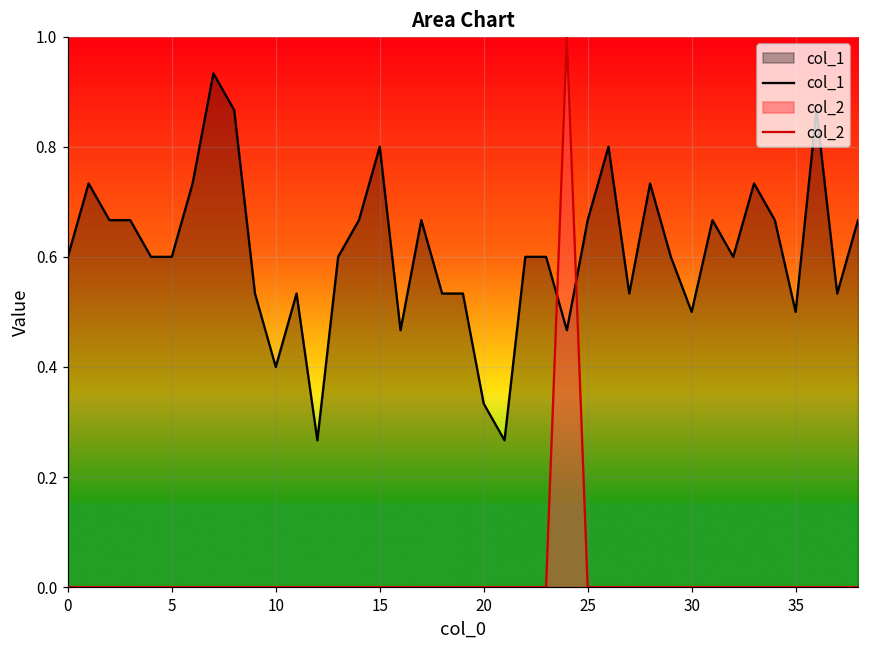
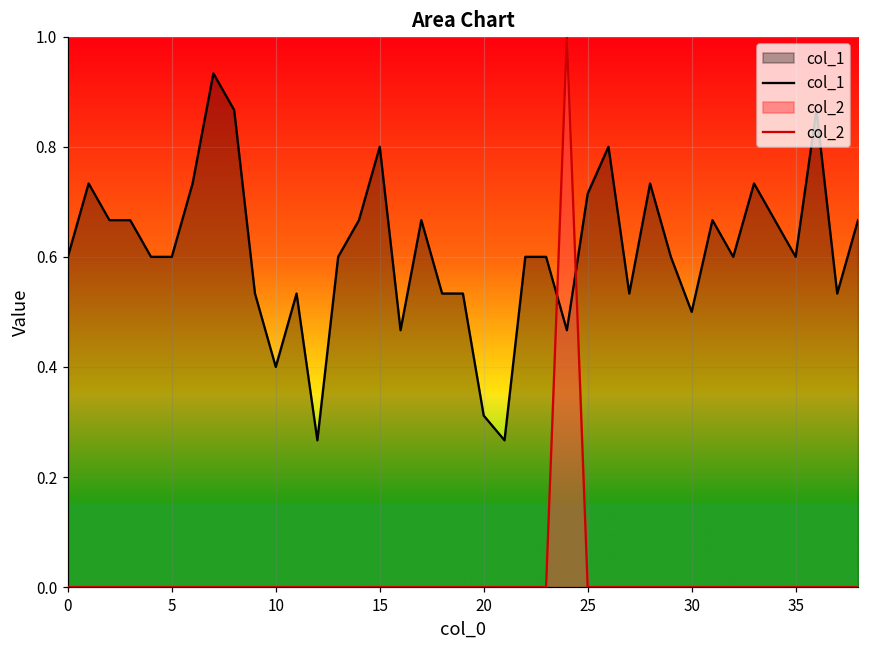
  {
    "col_1": {
      "0": 0.60,
      "5": 0.60,
      "10": 0.40,
      "15": 0.80,
-     "20": 0.33,
-     "25": 0.67,
+     "20": 0.31,
+     "25": 0.71,
      "30": 0.50,
-     "35": 0.5
+     "35": 0.6
    }
  }
